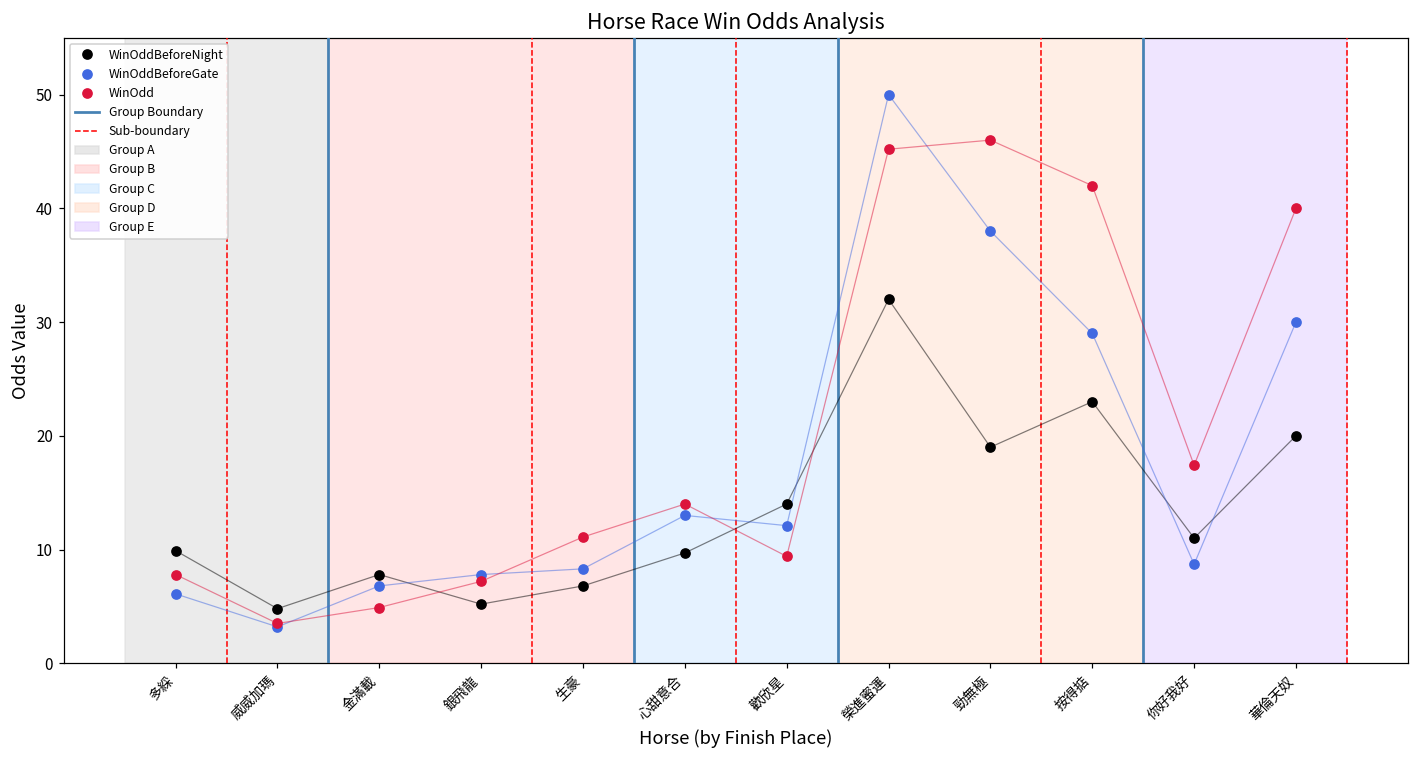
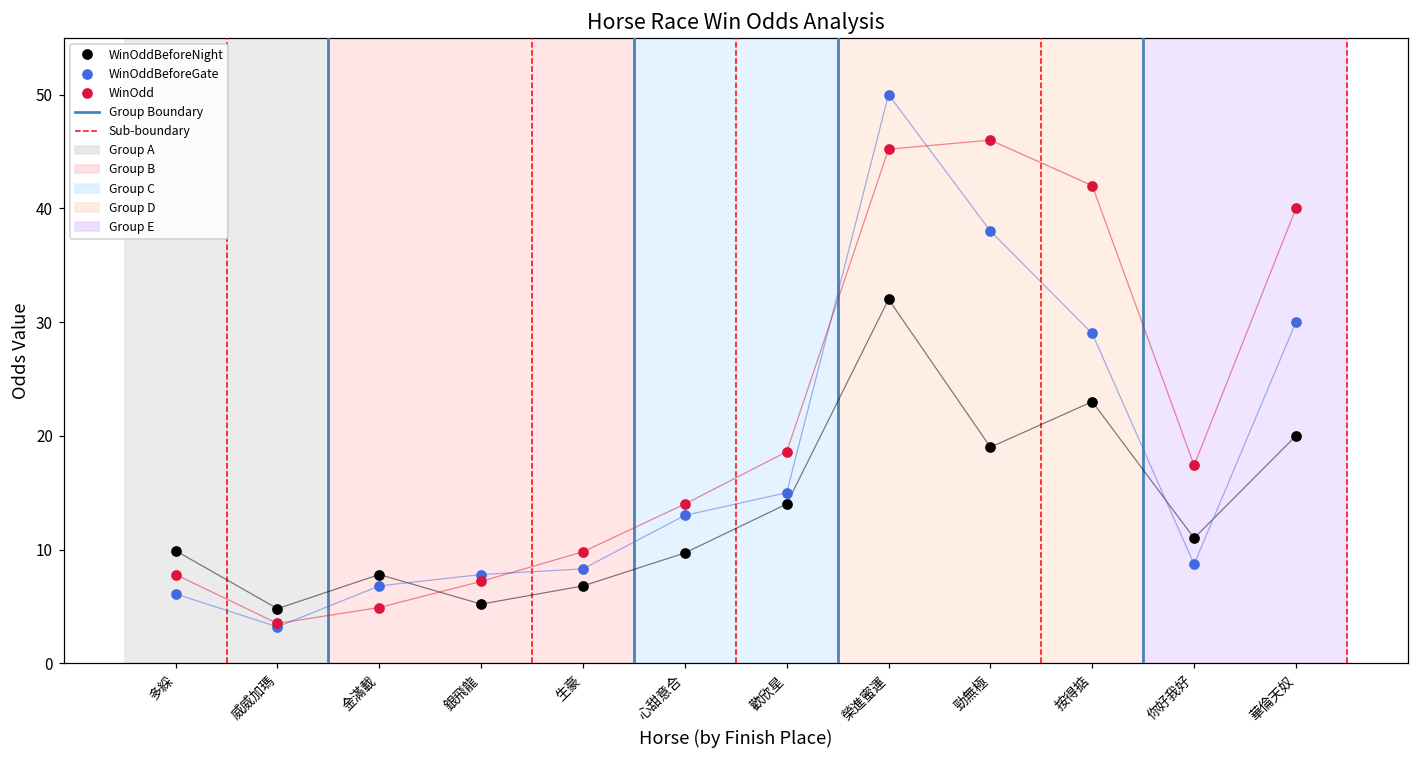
  {
    "WinOddBeforeNight": {
      "多綵": 9.9,
      "威威加瑪": 4.8,
      "金滿載": 7.8,
      "銀飛龍": 5.2,
      "生豪": 6.8,
      "心甜意合": 9.7,
      "歡欣星": 14.0,
      "榮進蜜運": 32.0,
      "勁無極": 19.0,
      "按得掂": 23.0,
      "你好我好": 11.0,
      "華倫天奴": 20.0
    },
    "WinOddBeforeGate": {
      "多綵": 6.1,
      "威威加瑪": 3.2,
      "金滿載": 6.8,
      "銀飛龍": 7.8,
      "生豪": 8.3,
      "心甜意合": 13.0,
-     "歡欣星": 12.1,
+     "歡欣星": 15.0,
      "榮進蜜運": 50.0,
      "勁無極": 38.0,
      "按得掂": 29.0,
      "你好我好": 8.7,
      "華倫天奴": 30.0
    },
    "WinOdd": {
      "多綵": 7.8,
      "威威加瑪": 3.5,
      "金滿載": 4.9,
      "銀飛龍": 7.2,
-     "生豪": 11.1,
+     "生豪": 9.8,
      "心甜意合": 14.0,
-     "歡欣星": 9.4,
+     "歡欣星": 18.6,
      "榮進蜜運": 45.2,
      "勁無極": 46.0,
      "按得掂": 42.0,
      "你好我好": 17.4,
      "華倫天奴": 40.0
    }
  }
